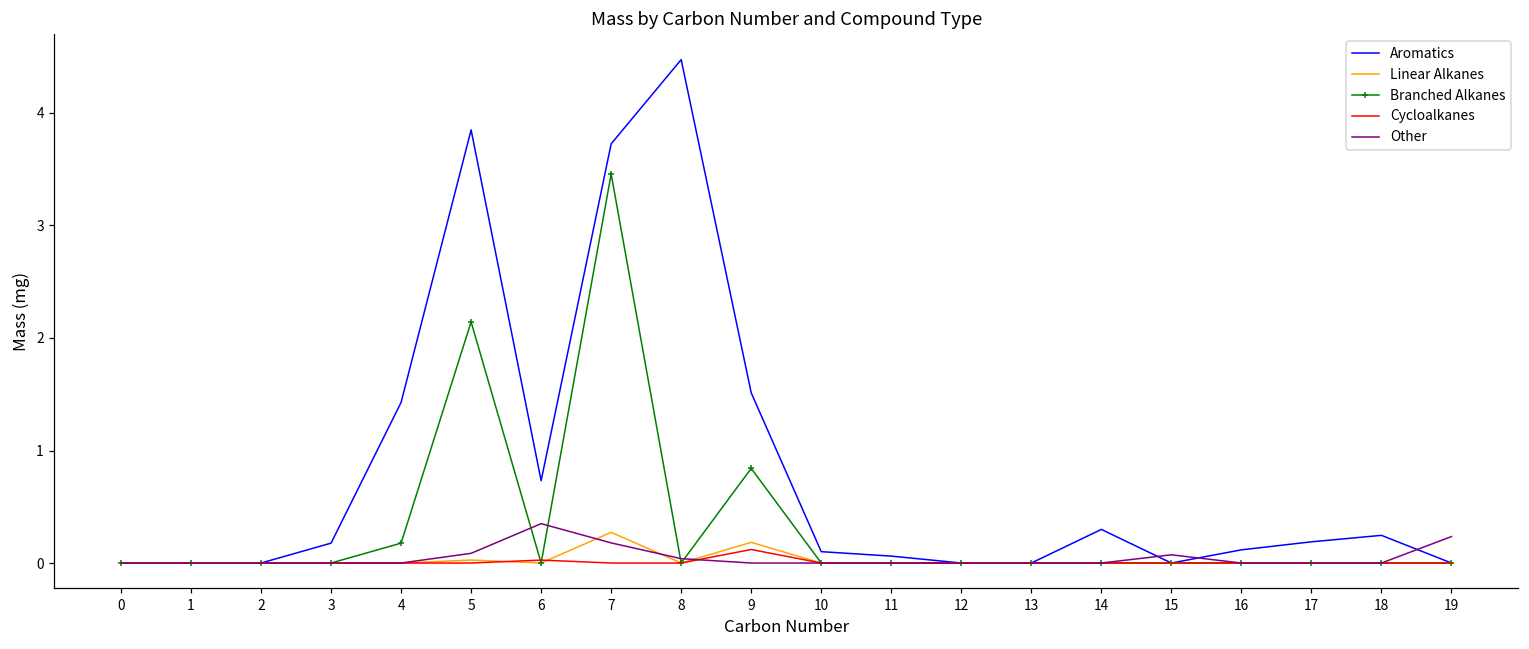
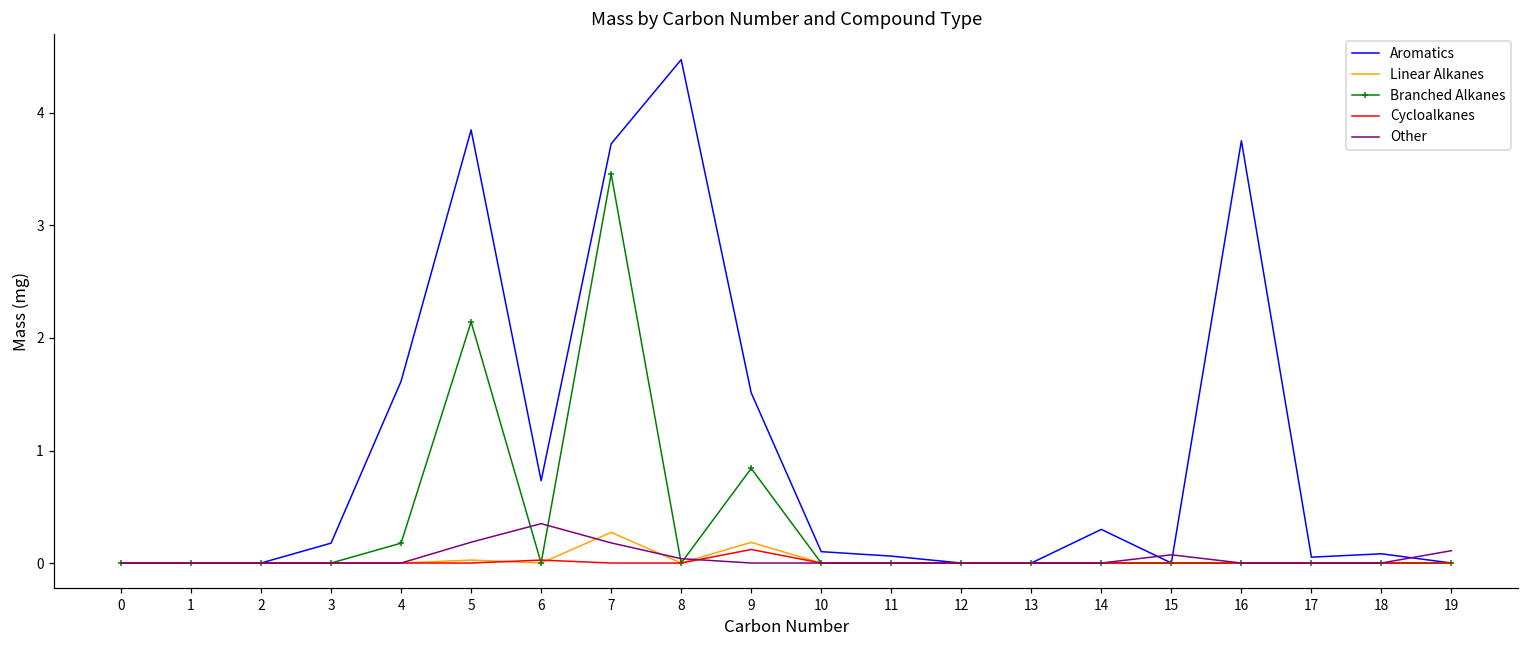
  {
    "Aromatics": {
      "3": 0.18,
-     "4": 1.43,
+     "4": 1.62,
      "5": 3.85,
      "6": 0.73,
      "7": 3.73,
      "8": 4.47,
      "9": 1.51,
      "10": 0.10,
      "11": 0.06,
      "14": 0.30,
-     "16": 0.12,
-     "17": 0.19,
-     "18": 0.25
+     "16": 3.75,
+     "17": 0.05,
+     "18": 0.08
    },
    "Linear Alkanes": {
      "5": 0.03,
      "7": 0.27,
      "9": 0.18
    },
    "Branched Alkanes": {
      "4": 0.18,
      "5": 2.14,
      "7": 3.46,
      "9": 0.84
    },
    "Cycloalkanes": {
      "5": 0.00,
      "6": 0.03,
      "7": 0.00,
      "9": 0.12
    },
    "Other": {
-     "5": 0.09,
+     "5": 0.18,
      "6": 0.35,
      "7": 0.18,
      "8": 0.04,
      "9": 0.00,
      "15": 0.07,
-     "19": 0.24
+     "19": 0.11
    }
  }
